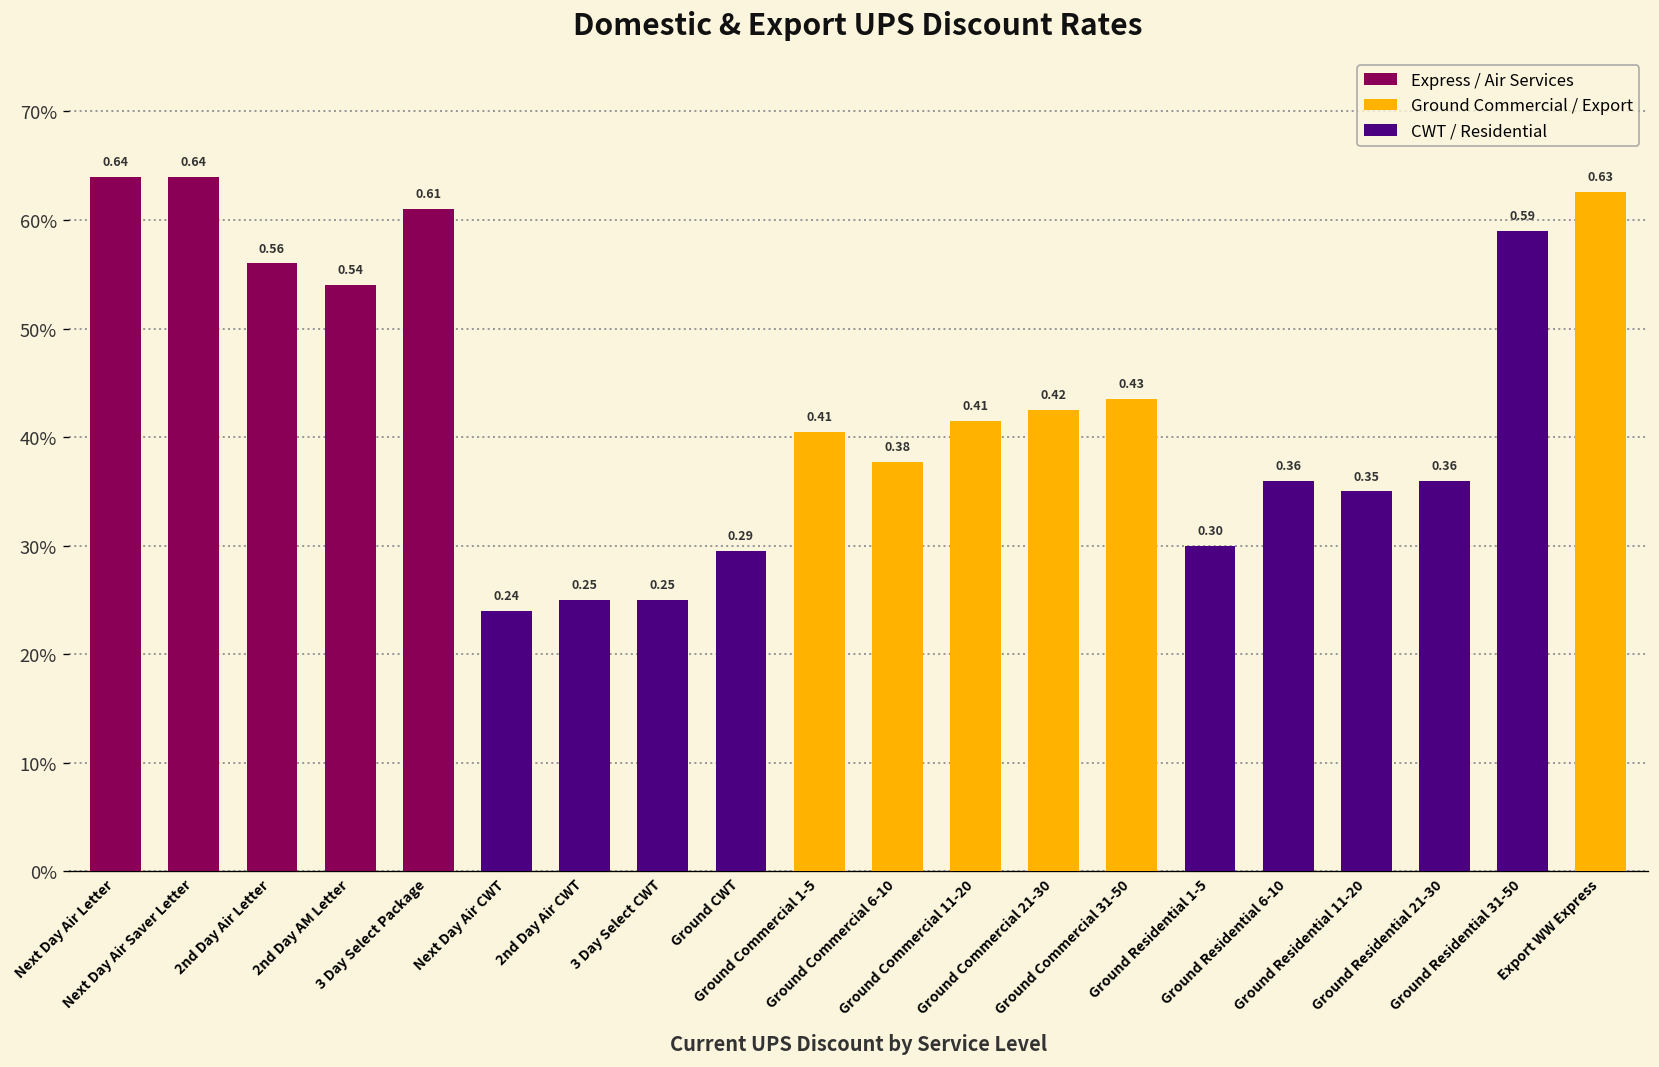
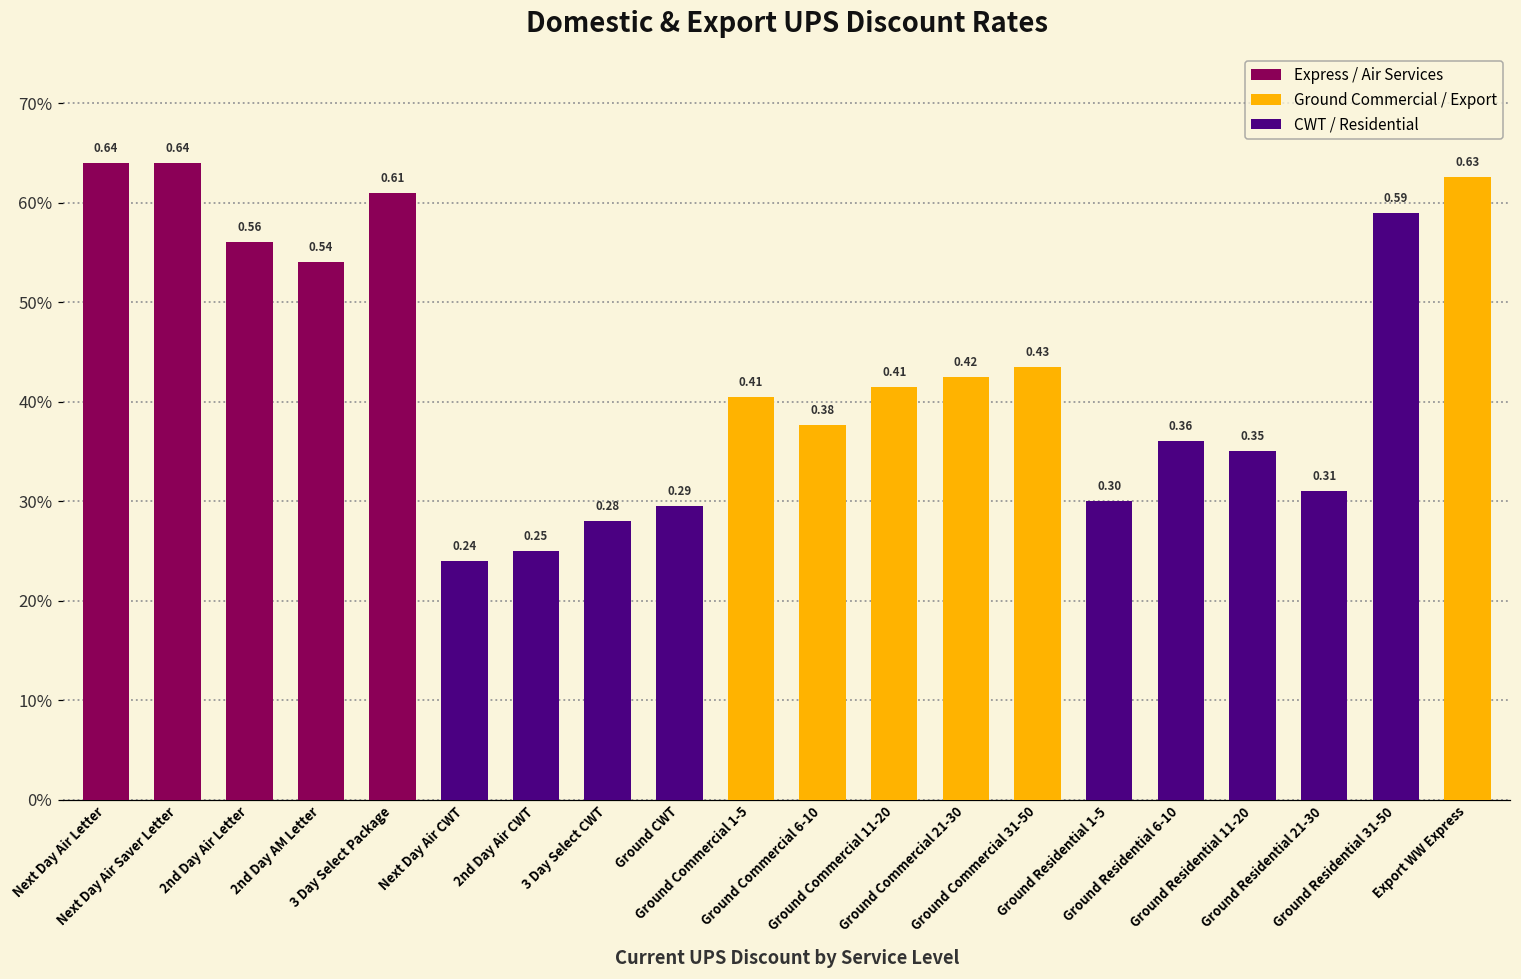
  {
    "Next Day Air Letter": 0.64,
    "Next Day Air Saver Letter": 0.64,
    "2nd Day Air Letter": 0.56,
    "2nd Day AM Letter": 0.54,
    "3 Day Select Package": 0.61,
    "Next Day Air CWT": 0.24,
    "2nd Day Air CWT": 0.25,
-   "3 Day Select CWT": 0.25,
+   "3 Day Select CWT": 0.28,
    "Ground CWT": 0.29,
    "Ground Commercial 1-5": 0.41,
    "Ground Commercial 6-10": 0.38,
    "Ground Commercial 11-20": 0.41,
    "Ground Commercial 21-30": 0.42,
    "Ground Commercial 31-50": 0.43,
    "Ground Residential 1-5": 0.30,
    "Ground Residential 6-10": 0.36,
    "Ground Residential 11-20": 0.35,
-   "Ground Residential 21-30": 0.36,
+   "Ground Residential 21-30": 0.31,
    "Ground Residential 31-50": 0.59,
    "Export WW Express": 0.63
  }
